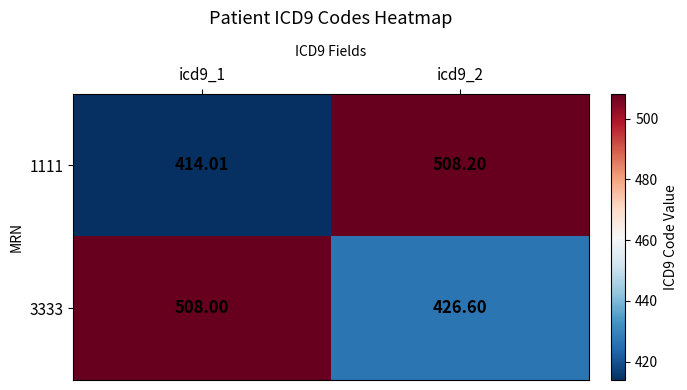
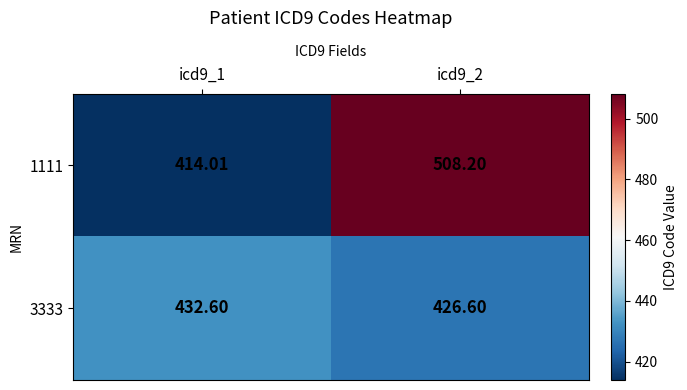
  {
    "1111": {
      "icd9_1": 414.01,
      "icd9_2": 508.20
    },
    "3333": {
-     "icd9_1": 508.00,
+     "icd9_1": 432.60,
      "icd9_2": 426.60
    }
  }
